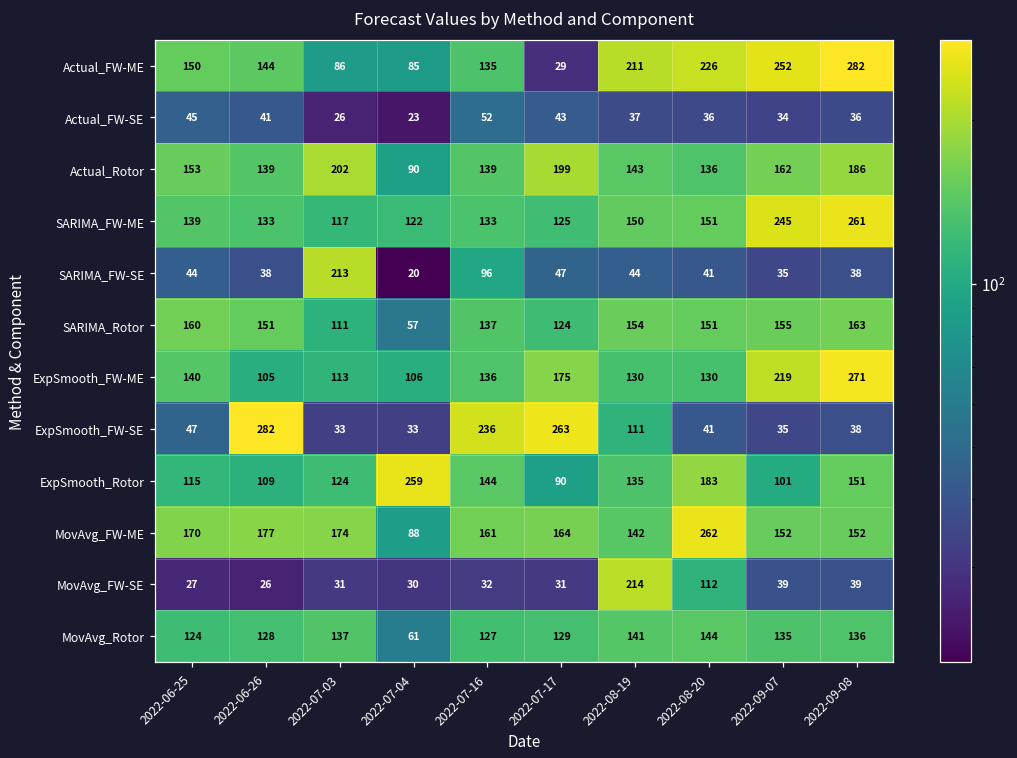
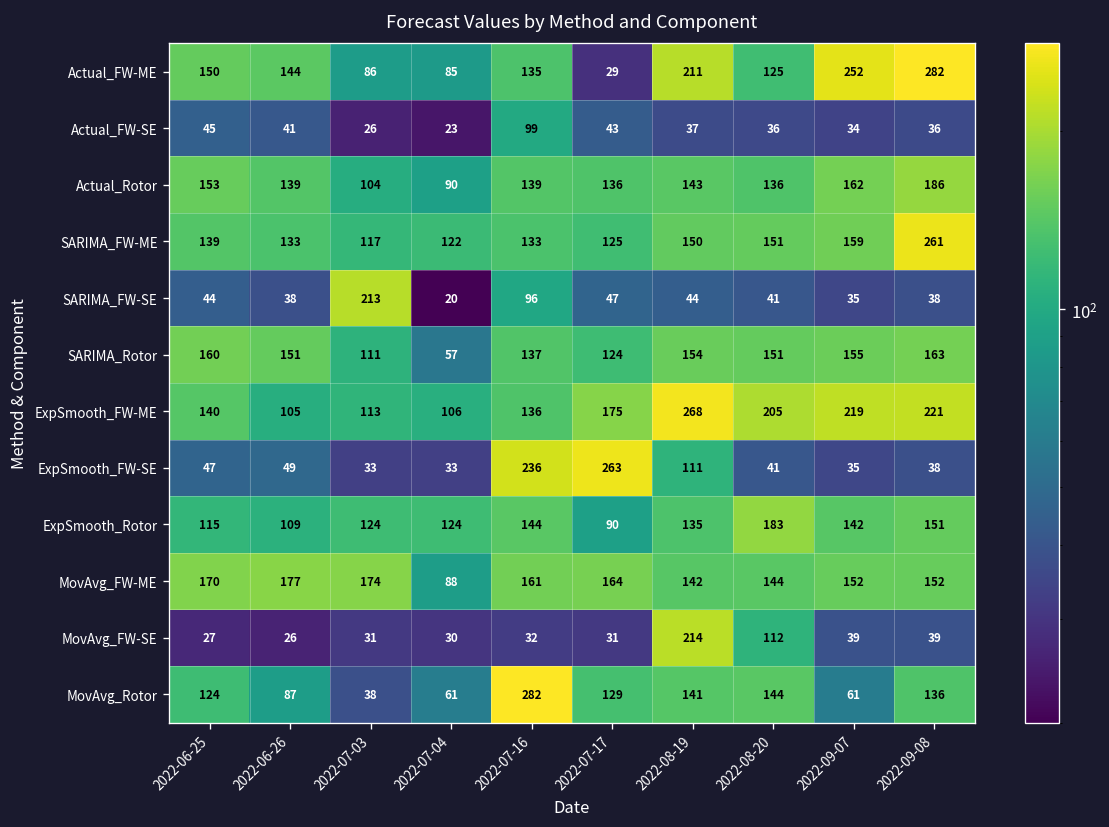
  {
    "Actual_FW-ME": {
      "2022-06-25": 150,
      "2022-06-26": 144,
      "2022-07-03": 86,
      "2022-07-04": 85,
      "2022-07-16": 135,
      "2022-07-17": 29,
      "2022-08-19": 211,
-     "2022-08-20": 226,
+     "2022-08-20": 125,
      "2022-09-07": 252,
      "2022-09-08": 282
    },
    "Actual_FW-SE": {
      "2022-06-25": 45,
      "2022-06-26": 41,
      "2022-07-03": 26,
      "2022-07-04": 23,
-     "2022-07-16": 52,
+     "2022-07-16": 99,
      "2022-07-17": 43,
      "2022-08-19": 37,
      "2022-08-20": 36,
      "2022-09-07": 34,
      "2022-09-08": 36
    },
    "Actual_Rotor": {
      "2022-06-25": 153,
      "2022-06-26": 139,
-     "2022-07-03": 202,
+     "2022-07-03": 104,
      "2022-07-04": 90,
      "2022-07-16": 139,
-     "2022-07-17": 199,
+     "2022-07-17": 136,
      "2022-08-19": 143,
      "2022-08-20": 136,
      "2022-09-07": 162,
      "2022-09-08": 186
    },
    "SARIMA_FW-ME": {
      "2022-06-25": 139,
      "2022-06-26": 133,
      "2022-07-03": 117,
      "2022-07-04": 122,
      "2022-07-16": 133,
      "2022-07-17": 125,
      "2022-08-19": 150,
      "2022-08-20": 151,
-     "2022-09-07": 245,
+     "2022-09-07": 159,
      "2022-09-08": 261
    },
    "SARIMA_FW-SE": {
      "2022-06-25": 44,
      "2022-06-26": 38,
      "2022-07-03": 213,
      "2022-07-04": 20,
      "2022-07-16": 96,
      "2022-07-17": 47,
      "2022-08-19": 44,
      "2022-08-20": 41,
      "2022-09-07": 35,
      "2022-09-08": 38
    },
    "SARIMA_Rotor": {
      "2022-06-25": 160,
      "2022-06-26": 151,
      "2022-07-03": 111,
      "2022-07-04": 57,
      "2022-07-16": 137,
      "2022-07-17": 124,
      "2022-08-19": 154,
      "2022-08-20": 151,
      "2022-09-07": 155,
      "2022-09-08": 163
    },
    "ExpSmooth_FW-ME": {
      "2022-06-25": 140,
      "2022-06-26": 105,
      "2022-07-03": 113,
      "2022-07-04": 106,
      "2022-07-16": 136,
      "2022-07-17": 175,
-     "2022-08-19": 130,
-     "2022-08-20": 130,
+     "2022-08-19": 268,
+     "2022-08-20": 205,
      "2022-09-07": 219,
-     "2022-09-08": 271
+     "2022-09-08": 221
    },
    "ExpSmooth_FW-SE": {
      "2022-06-25": 47,
-     "2022-06-26": 282,
+     "2022-06-26": 49,
      "2022-07-03": 33,
      "2022-07-04": 33,
      "2022-07-16": 236,
      "2022-07-17": 263,
      "2022-08-19": 111,
      "2022-08-20": 41,
      "2022-09-07": 35,
      "2022-09-08": 38
    },
    "ExpSmooth_Rotor": {
      "2022-06-25": 115,
      "2022-06-26": 109,
      "2022-07-03": 124,
-     "2022-07-04": 259,
+     "2022-07-04": 124,
      "2022-07-16": 144,
      "2022-07-17": 90,
      "2022-08-19": 135,
      "2022-08-20": 183,
-     "2022-09-07": 101,
+     "2022-09-07": 142,
      "2022-09-08": 151
    },
    "MovAvg_FW-ME": {
      "2022-06-25": 170,
      "2022-06-26": 177,
      "2022-07-03": 174,
      "2022-07-04": 88,
      "2022-07-16": 161,
      "2022-07-17": 164,
      "2022-08-19": 142,
-     "2022-08-20": 262,
+     "2022-08-20": 144,
      "2022-09-07": 152,
      "2022-09-08": 152
    },
    "MovAvg_FW-SE": {
      "2022-06-25": 27,
      "2022-06-26": 26,
      "2022-07-03": 31,
      "2022-07-04": 30,
      "2022-07-16": 32,
      "2022-07-17": 31,
      "2022-08-19": 214,
      "2022-08-20": 112,
      "2022-09-07": 39,
      "2022-09-08": 39
    },
    "MovAvg_Rotor": {
      "2022-06-25": 124,
-     "2022-06-26": 128,
-     "2022-07-03": 137,
+     "2022-06-26": 87,
+     "2022-07-03": 38,
      "2022-07-04": 61,
-     "2022-07-16": 127,
+     "2022-07-16": 282,
      "2022-07-17": 129,
      "2022-08-19": 141,
      "2022-08-20": 144,
-     "2022-09-07": 135,
+     "2022-09-07": 61,
      "2022-09-08": 136
    }
  }
